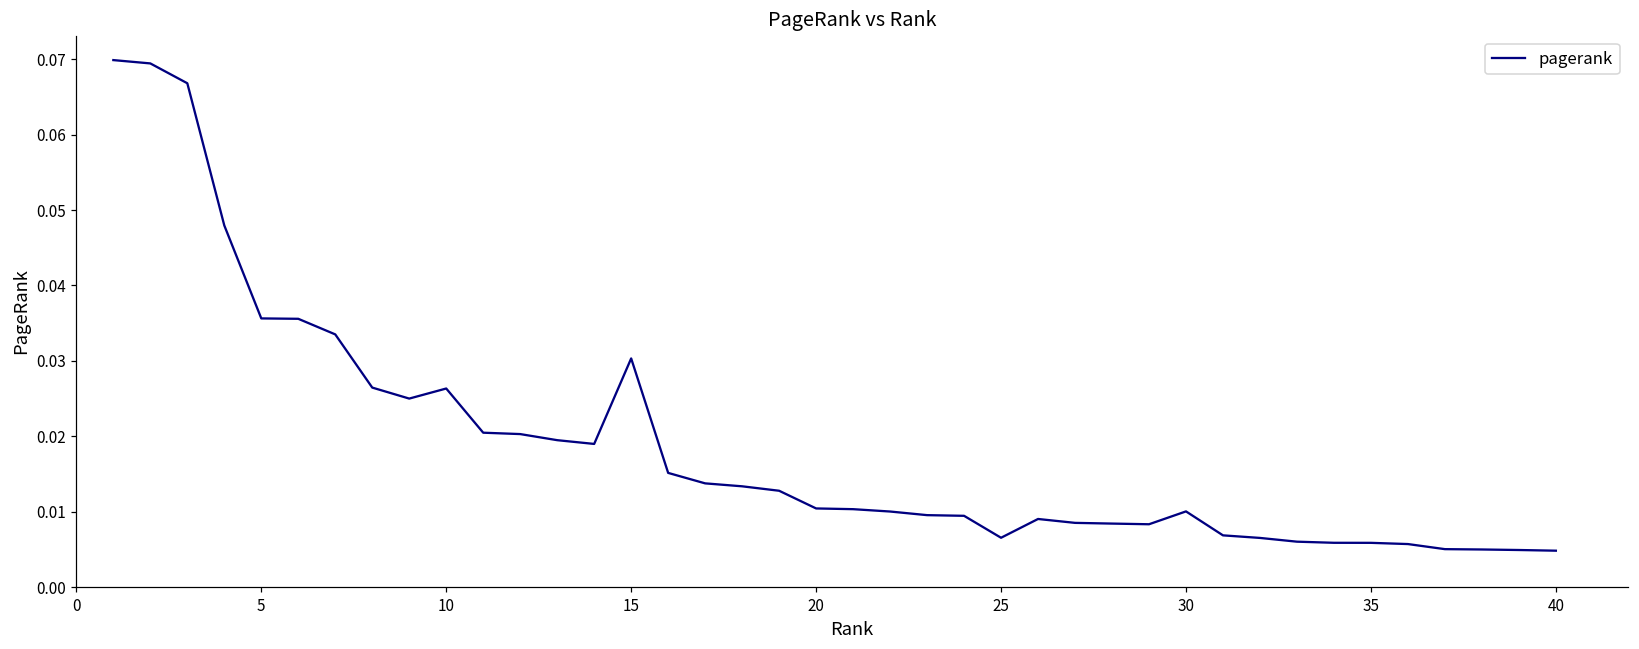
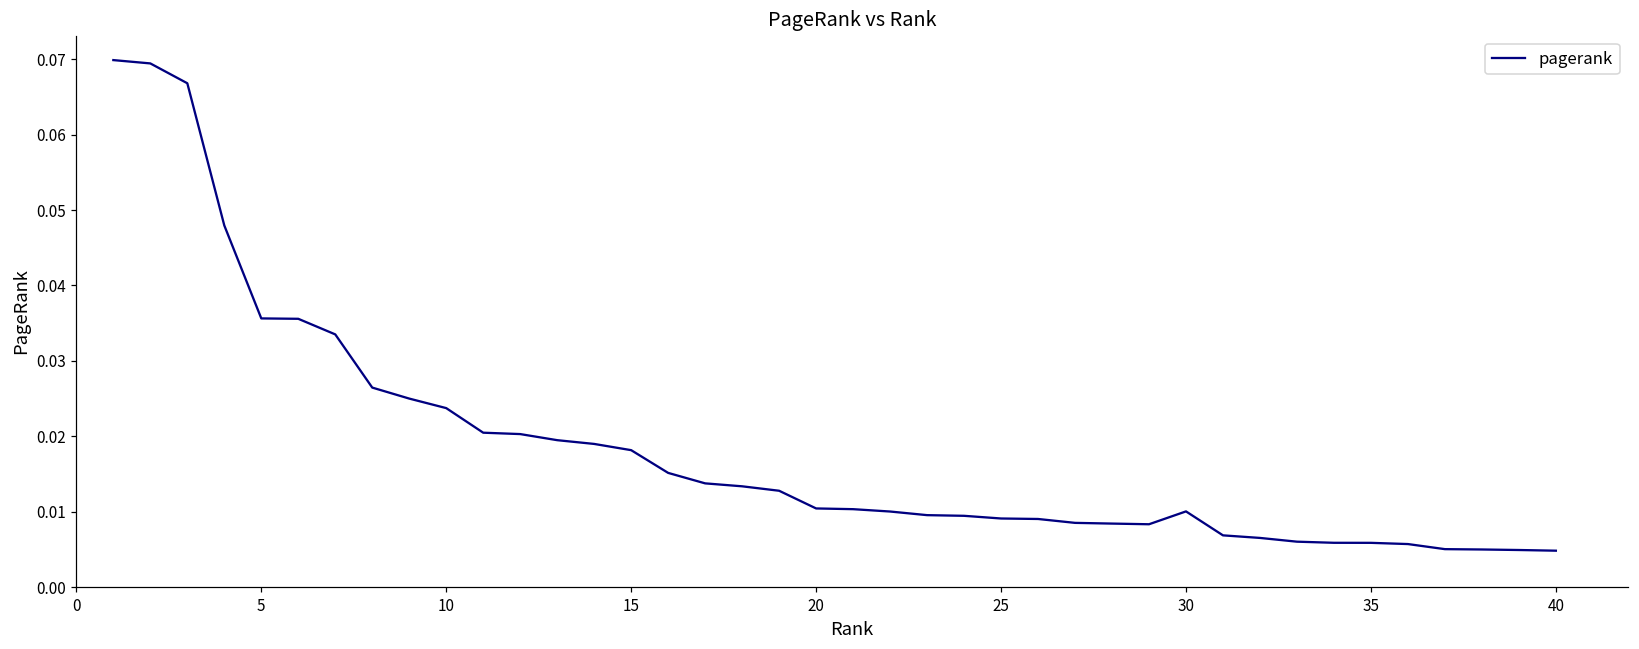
  {
    "5": 0.036,
-   "10": 0.026,
-   "15": 0.030,
+   "10": 0.024,
+   "15": 0.018,
    "20": 0.010,
-   "25": 0.007,
+   "25": 0.009,
    "30": 0.010,
    "35": 0.006,
    "40": 0.005
  }
